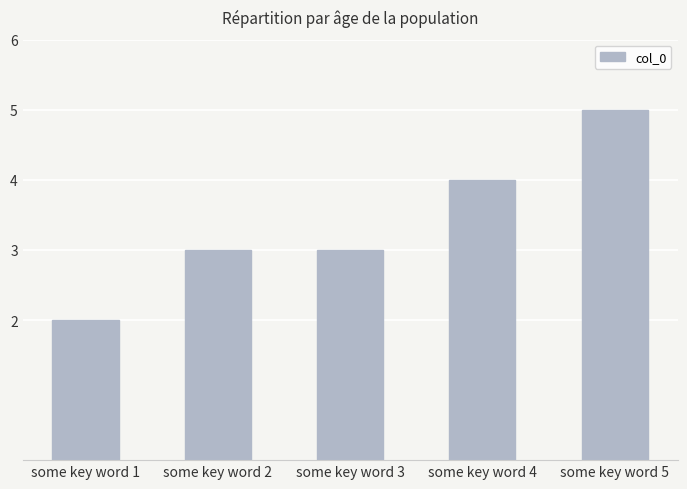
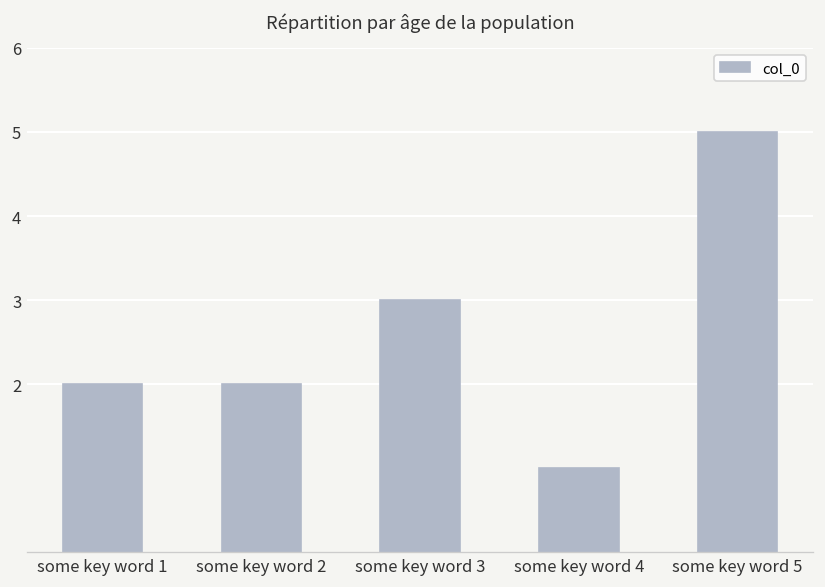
  {
    "some key word 1": 2,
-   "some key word 2": 3,
+   "some key word 2": 2,
    "some key word 3": 3,
-   "some key word 4": 4,
+   "some key word 4": 1,
    "some key word 5": 5
  }
